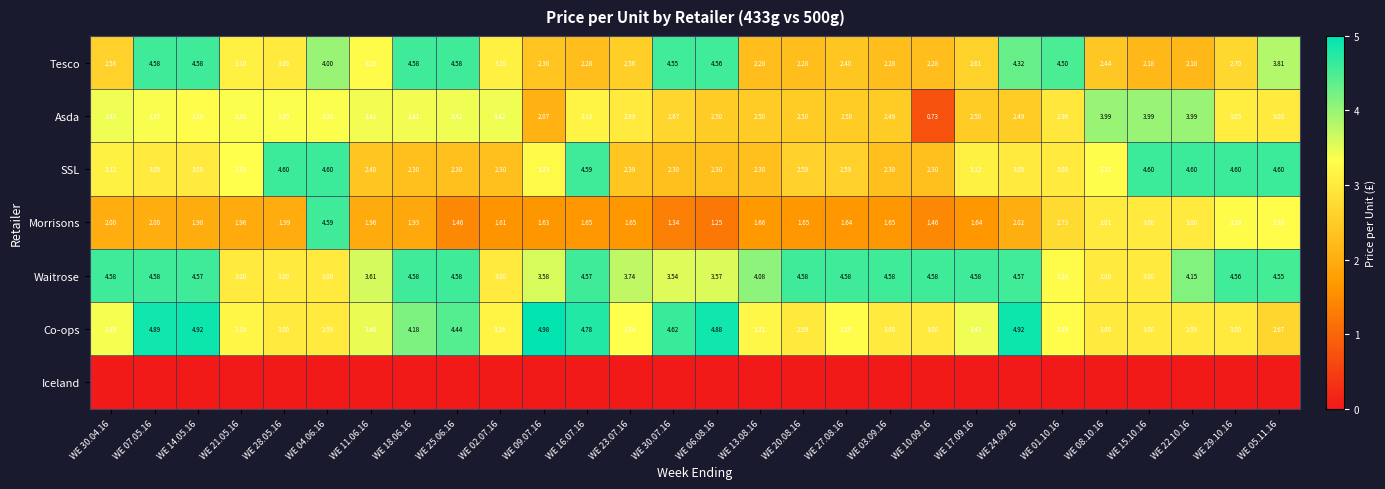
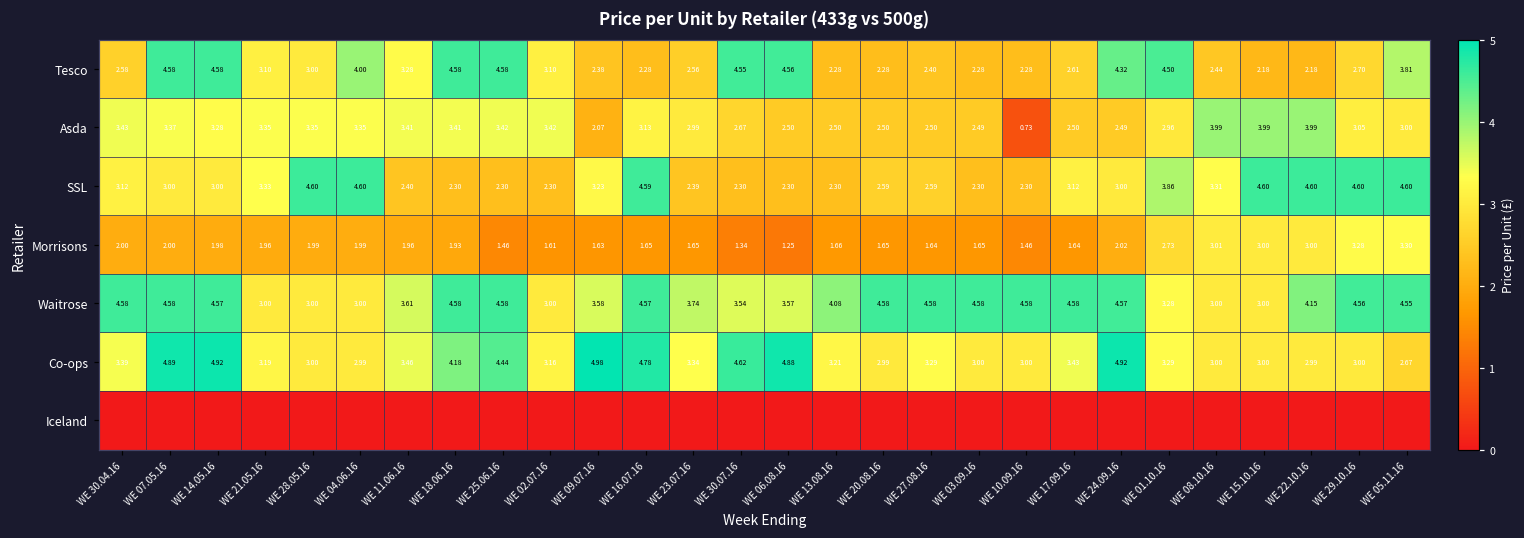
  {
    "Tesco": {
      "WE 30.04.16": 2.58,
      "WE 07.05.16": 4.58,
      "WE 14.05.16": 4.58,
      "WE 21.05.16": 3.10,
      "WE 28.05.16": 3.00,
      "WE 04.06.16": 4.00,
      "WE 11.06.16": 3.28,
      "WE 18.06.16": 4.58,
      "WE 25.06.16": 4.58,
      "WE 02.07.16": 3.10,
      "WE 09.07.16": 2.38,
      "WE 16.07.16": 2.28,
      "WE 23.07.16": 2.56,
      "WE 30.07.16": 4.55,
      "WE 06.08.16": 4.56,
      "WE 13.08.16": 2.28,
      "WE 20.08.16": 2.28,
      "WE 27.08.16": 2.40,
      "WE 03.09.16": 2.28,
      "WE 10.09.16": 2.28,
      "WE 17.09.16": 2.61,
      "WE 24.09.16": 4.32,
      "WE 01.10.16": 4.50,
      "WE 08.10.16": 2.44,
      "WE 15.10.16": 2.18,
      "WE 22.10.16": 2.18,
      "WE 29.10.16": 2.70,
      "WE 05.11.16": 3.81
    },
    "Asda": {
      "WE 30.04.16": 3.43,
      "WE 07.05.16": 3.37,
      "WE 14.05.16": 3.28,
      "WE 21.05.16": 3.35,
      "WE 28.05.16": 3.35,
      "WE 04.06.16": 3.35,
      "WE 11.06.16": 3.41,
      "WE 18.06.16": 3.41,
      "WE 25.06.16": 3.42,
      "WE 02.07.16": 3.42,
      "WE 09.07.16": 2.07,
      "WE 16.07.16": 3.13,
      "WE 23.07.16": 2.99,
      "WE 30.07.16": 2.67,
      "WE 06.08.16": 2.50,
      "WE 13.08.16": 2.50,
      "WE 20.08.16": 2.50,
      "WE 27.08.16": 2.50,
      "WE 03.09.16": 2.49,
      "WE 10.09.16": 0.73,
      "WE 17.09.16": 2.50,
      "WE 24.09.16": 2.49,
      "WE 01.10.16": 2.96,
      "WE 08.10.16": 3.99,
      "WE 15.10.16": 3.99,
      "WE 22.10.16": 3.99,
      "WE 29.10.16": 3.05,
      "WE 05.11.16": 3.00
    },
    "SSL": {
      "WE 30.04.16": 3.12,
      "WE 07.05.16": 3.00,
      "WE 14.05.16": 3.00,
      "WE 21.05.16": 3.33,
      "WE 28.05.16": 4.60,
      "WE 04.06.16": 4.60,
      "WE 11.06.16": 2.40,
      "WE 18.06.16": 2.30,
      "WE 25.06.16": 2.30,
      "WE 02.07.16": 2.30,
      "WE 09.07.16": 3.23,
      "WE 16.07.16": 4.59,
      "WE 23.07.16": 2.39,
      "WE 30.07.16": 2.30,
      "WE 06.08.16": 2.30,
      "WE 13.08.16": 2.30,
      "WE 20.08.16": 2.59,
      "WE 27.08.16": 2.59,
      "WE 03.09.16": 2.30,
      "WE 10.09.16": 2.30,
      "WE 17.09.16": 3.12,
      "WE 24.09.16": 3.00,
-     "WE 01.10.16": 3.00,
+     "WE 01.10.16": 3.86,
      "WE 08.10.16": 3.31,
      "WE 15.10.16": 4.60,
      "WE 22.10.16": 4.60,
      "WE 29.10.16": 4.60,
      "WE 05.11.16": 4.60
    },
    "Morrisons": {
      "WE 30.04.16": 2.00,
      "WE 07.05.16": 2.00,
      "WE 14.05.16": 1.98,
      "WE 21.05.16": 1.96,
      "WE 28.05.16": 1.99,
-     "WE 04.06.16": 4.59,
+     "WE 04.06.16": 1.99,
      "WE 11.06.16": 1.96,
      "WE 18.06.16": 1.93,
      "WE 25.06.16": 1.46,
      "WE 02.07.16": 1.61,
      "WE 09.07.16": 1.63,
      "WE 16.07.16": 1.65,
      "WE 23.07.16": 1.65,
      "WE 30.07.16": 1.34,
      "WE 06.08.16": 1.25,
      "WE 13.08.16": 1.66,
      "WE 20.08.16": 1.65,
      "WE 27.08.16": 1.64,
      "WE 03.09.16": 1.65,
      "WE 10.09.16": 1.46,
      "WE 17.09.16": 1.64,
      "WE 24.09.16": 2.02,
      "WE 01.10.16": 2.73,
      "WE 08.10.16": 3.01,
      "WE 15.10.16": 3.00,
      "WE 22.10.16": 3.00,
      "WE 29.10.16": 3.28,
      "WE 05.11.16": 3.30
    },
    "Waitrose": {
      "WE 30.04.16": 4.58,
      "WE 07.05.16": 4.58,
      "WE 14.05.16": 4.57,
      "WE 21.05.16": 3.00,
      "WE 28.05.16": 3.00,
      "WE 04.06.16": 3.00,
      "WE 11.06.16": 3.61,
      "WE 18.06.16": 4.58,
      "WE 25.06.16": 4.58,
      "WE 02.07.16": 3.00,
      "WE 09.07.16": 3.58,
      "WE 16.07.16": 4.57,
      "WE 23.07.16": 3.74,
      "WE 30.07.16": 3.54,
      "WE 06.08.16": 3.57,
      "WE 13.08.16": 4.08,
      "WE 20.08.16": 4.58,
      "WE 27.08.16": 4.58,
      "WE 03.09.16": 4.58,
      "WE 10.09.16": 4.58,
      "WE 17.09.16": 4.58,
      "WE 24.09.16": 4.57,
      "WE 01.10.16": 3.28,
      "WE 08.10.16": 3.00,
      "WE 15.10.16": 3.00,
      "WE 22.10.16": 4.15,
      "WE 29.10.16": 4.56,
      "WE 05.11.16": 4.55
    },
    "Co-ops": {
      "WE 30.04.16": 3.39,
      "WE 07.05.16": 4.89,
      "WE 14.05.16": 4.92,
      "WE 21.05.16": 3.19,
      "WE 28.05.16": 3.00,
      "WE 04.06.16": 2.99,
      "WE 11.06.16": 3.46,
      "WE 18.06.16": 4.18,
      "WE 25.06.16": 4.44,
      "WE 02.07.16": 3.16,
      "WE 09.07.16": 4.98,
      "WE 16.07.16": 4.78,
      "WE 23.07.16": 3.34,
      "WE 30.07.16": 4.62,
      "WE 06.08.16": 4.88,
      "WE 13.08.16": 3.21,
      "WE 20.08.16": 2.99,
      "WE 27.08.16": 3.29,
      "WE 03.09.16": 3.00,
      "WE 10.09.16": 3.00,
      "WE 17.09.16": 3.43,
      "WE 24.09.16": 4.92,
      "WE 01.10.16": 3.29,
      "WE 08.10.16": 3.00,
      "WE 15.10.16": 3.00,
      "WE 22.10.16": 2.99,
      "WE 29.10.16": 3.00,
      "WE 05.11.16": 2.67
    }
  }
